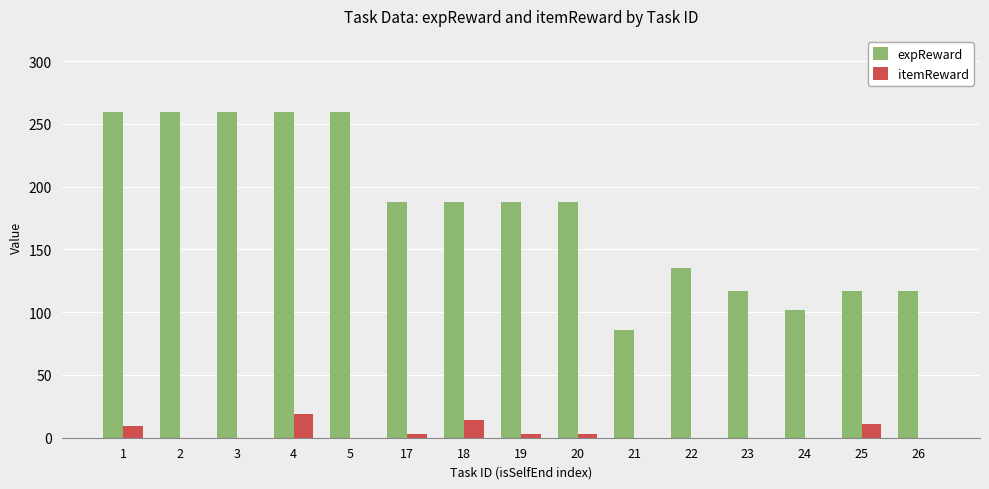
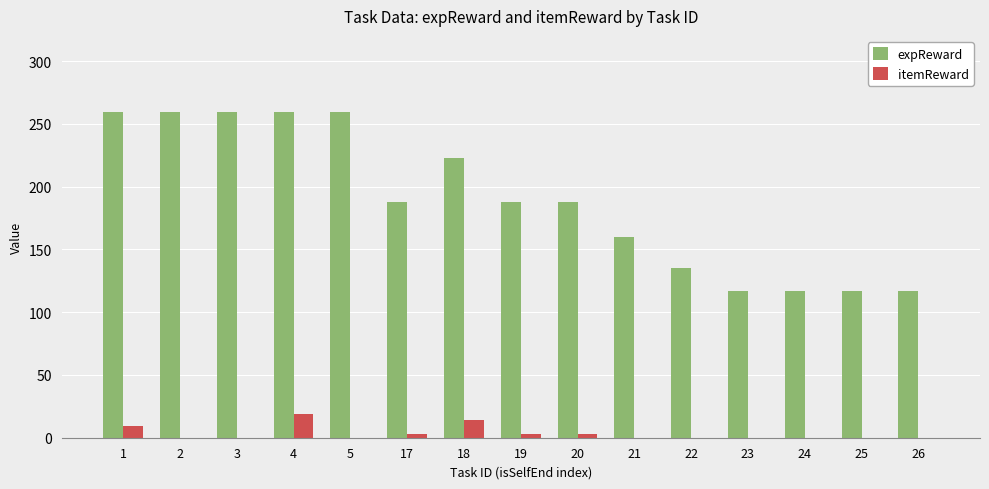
  {
    "expReward": {
      "1": 259,
      "2": 259,
      "3": 259,
      "4": 259,
      "5": 259,
      "17": 188,
-     "18": 188,
+     "18": 223,
      "19": 188,
      "20": 188,
-     "21": 86,
+     "21": 160,
      "22": 135,
      "23": 117,
-     "24": 102,
+     "24": 117,
      "25": 117,
      "26": 117
    },
    "itemReward": {
      "1": 9,
      "2": 0,
      "3": 0,
      "4": 19,
      "5": 0,
      "17": 3,
      "18": 14,
      "19": 3,
      "20": 3,
      "21": 0,
      "22": 0,
      "23": 0,
      "24": 0,
-     "25": 11,
+     "25": 0,
      "26": 0
    }
  }
